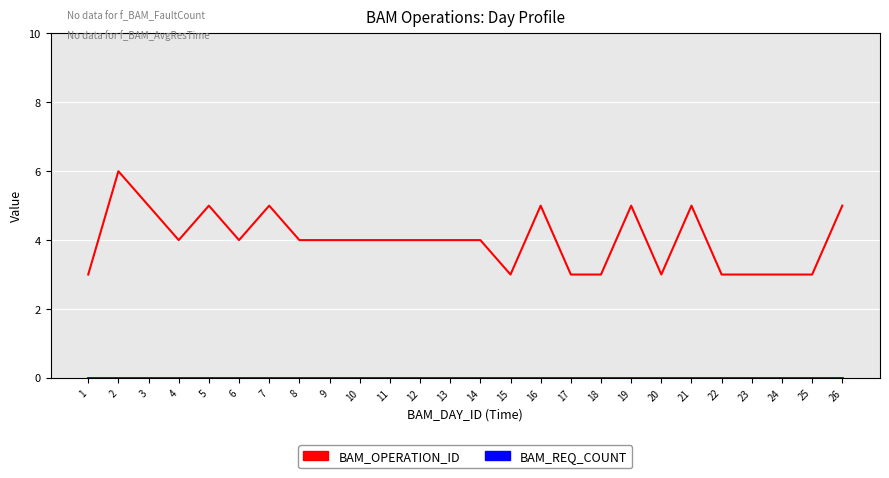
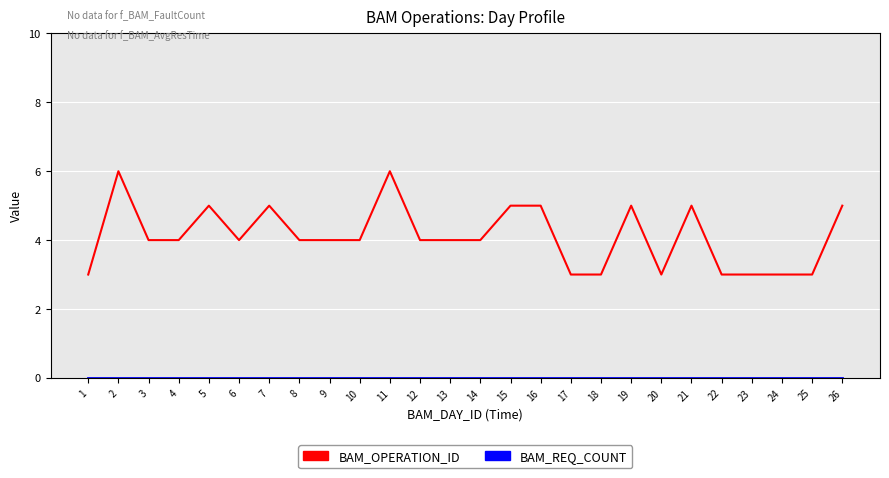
  {
    "BAM_OPERATION_ID": {
      "1": 3,
      "2": 6,
-     "3": 5,
+     "3": 4,
      "4": 4,
      "5": 5,
      "6": 4,
      "7": 5,
      "8": 4,
      "9": 4,
      "10": 4,
-     "11": 4,
+     "11": 6,
      "12": 4,
      "13": 4,
      "14": 4,
-     "15": 3,
+     "15": 5,
      "16": 5,
      "17": 3,
      "18": 3,
      "19": 5,
      "20": 3,
      "21": 5,
      "22": 3,
      "23": 3,
      "24": 3,
      "25": 3,
      "26": 5
    },
    "BAM_REQ_COUNT": {
      "1": 0,
      "2": 0,
      "3": 0,
      "4": 0,
      "5": 0,
      "6": 0,
      "7": 0,
      "8": 0,
      "9": 0,
      "10": 0,
      "11": 0,
      "12": 0,
      "13": 0,
      "14": 0,
      "15": 0,
      "16": 0,
      "17": 0,
      "18": 0,
      "19": 0,
      "20": 0,
      "21": 0,
      "22": 0,
      "23": 0,
      "24": 0,
      "25": 0,
      "26": 0
    }
  }
